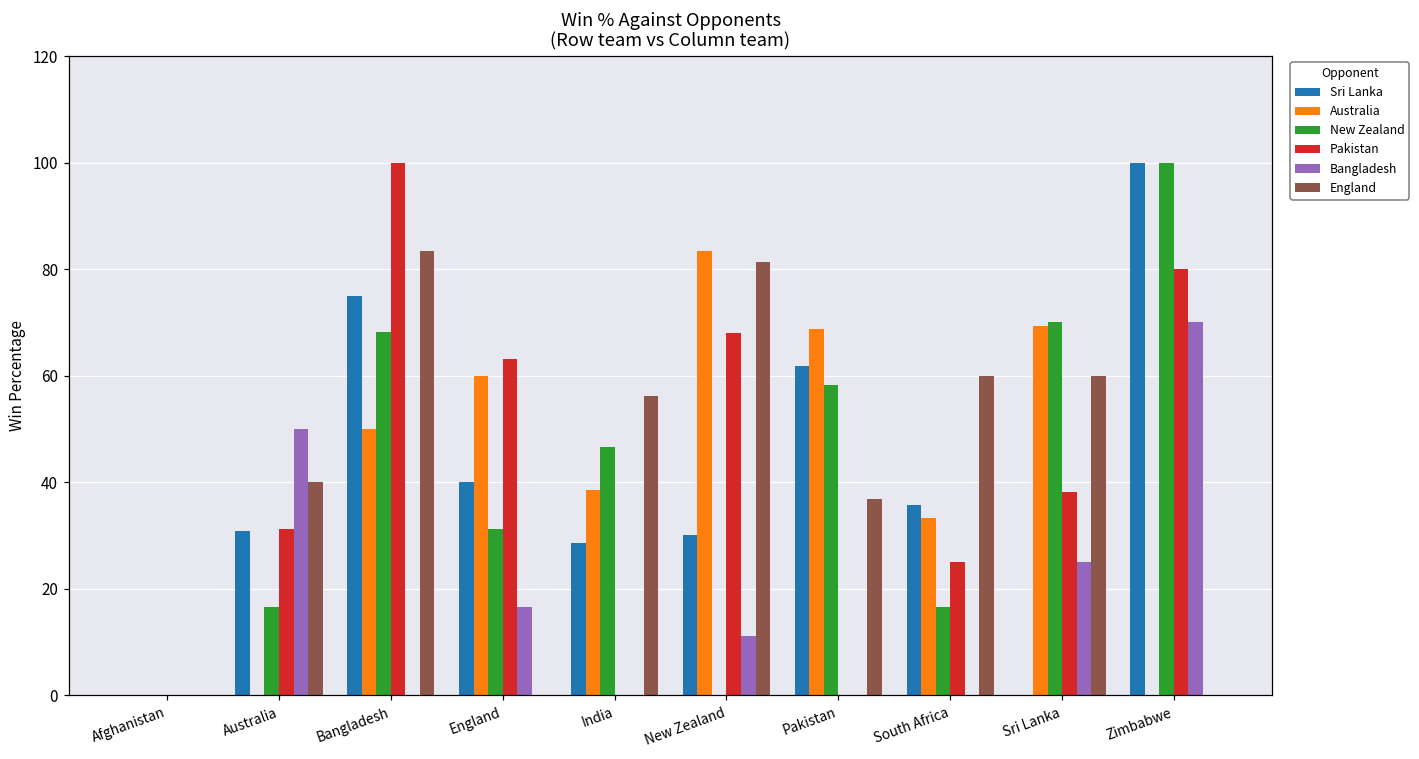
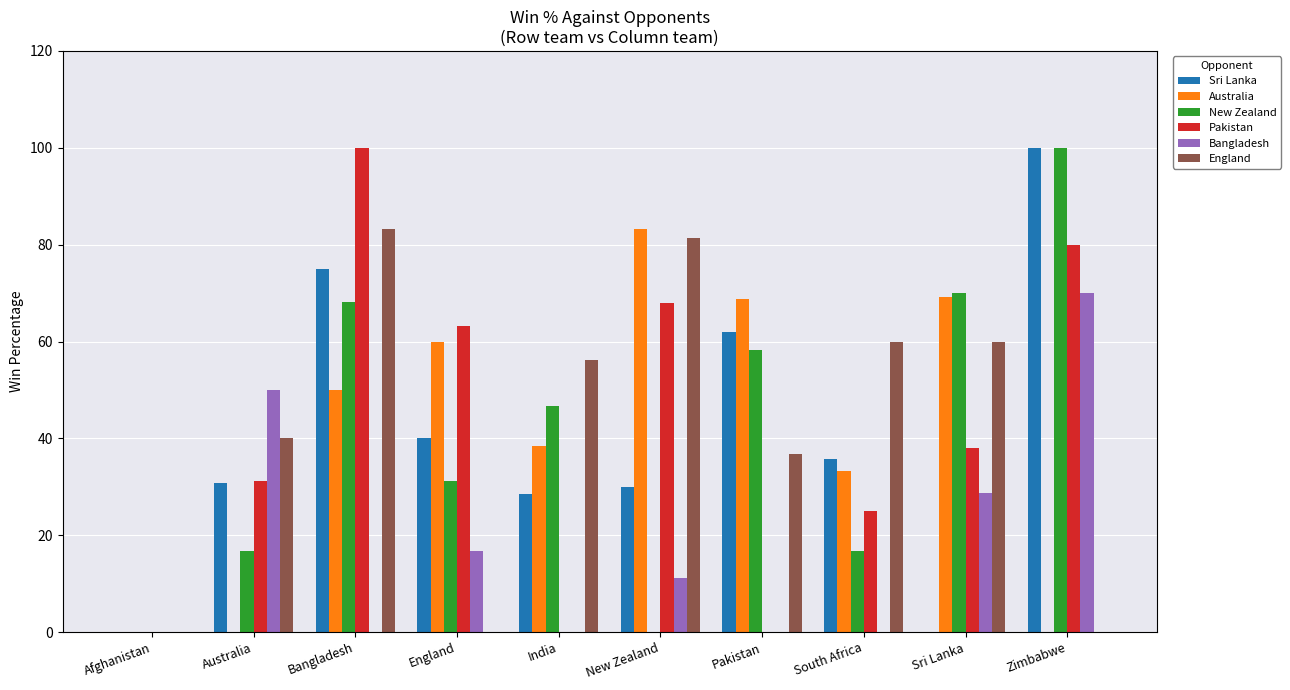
  {
    "Sri Lanka": {
      "Afghanistan": 0,
      "Australia": 31,
      "Bangladesh": 75,
      "England": 40,
      "India": 29,
      "New Zealand": 30,
      "Pakistan": 62,
      "South Africa": 36,
      "Sri Lanka": 0,
      "Zimbabwe": 100
    },
    "Australia": {
      "Afghanistan": 0,
      "Australia": 0,
      "Bangladesh": 50,
      "England": 60,
      "India": 38,
      "New Zealand": 83,
      "Pakistan": 69,
      "South Africa": 33,
      "Sri Lanka": 69,
      "Zimbabwe": 0
    },
    "New Zealand": {
      "Afghanistan": 0,
      "Australia": 17,
      "Bangladesh": 68,
      "England": 31,
      "India": 47,
      "New Zealand": 0,
      "Pakistan": 58,
      "South Africa": 17,
      "Sri Lanka": 70,
      "Zimbabwe": 100
    },
    "Pakistan": {
      "Afghanistan": 0,
      "Australia": 31,
      "Bangladesh": 100,
      "England": 63,
      "India": 0,
      "New Zealand": 68,
      "Pakistan": 0,
      "South Africa": 25,
      "Sri Lanka": 38,
      "Zimbabwe": 80
    },
    "Bangladesh": {
      "Afghanistan": 0,
      "Australia": 50,
      "Bangladesh": 0,
      "England": 17,
      "India": 0,
      "New Zealand": 11,
      "Pakistan": 0,
      "South Africa": 0,
-     "Sri Lanka": 25,
+     "Sri Lanka": 29,
      "Zimbabwe": 70
    },
    "England": {
      "Afghanistan": 0,
      "Australia": 40,
      "Bangladesh": 83,
      "England": 0,
      "India": 56,
      "New Zealand": 81,
      "Pakistan": 37,
      "South Africa": 60,
      "Sri Lanka": 60,
      "Zimbabwe": 0
    }
  }
